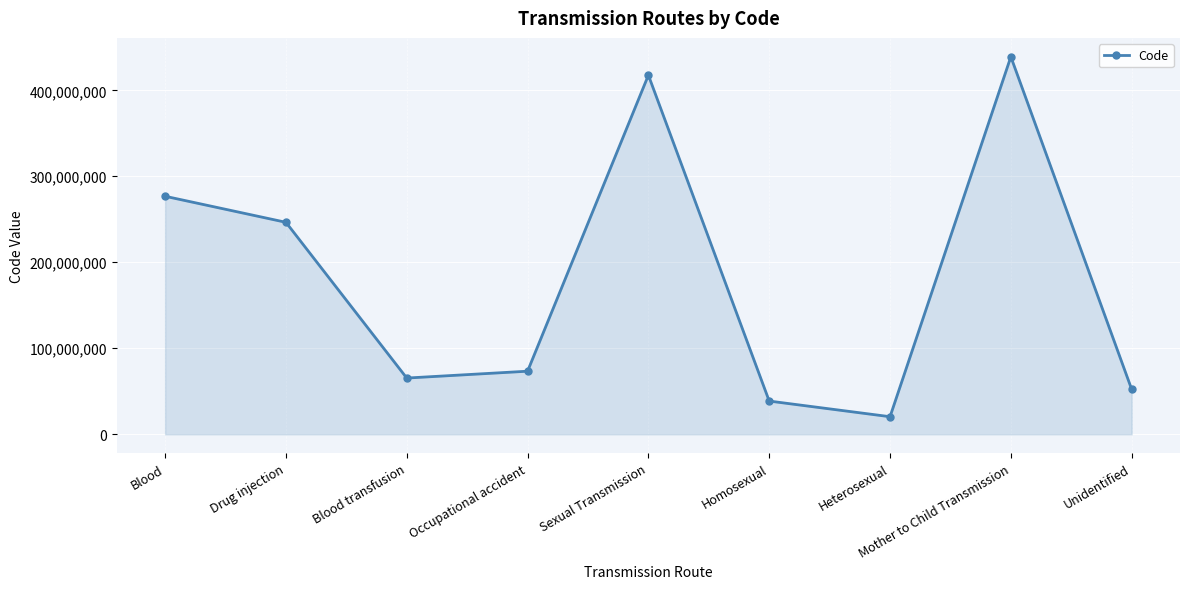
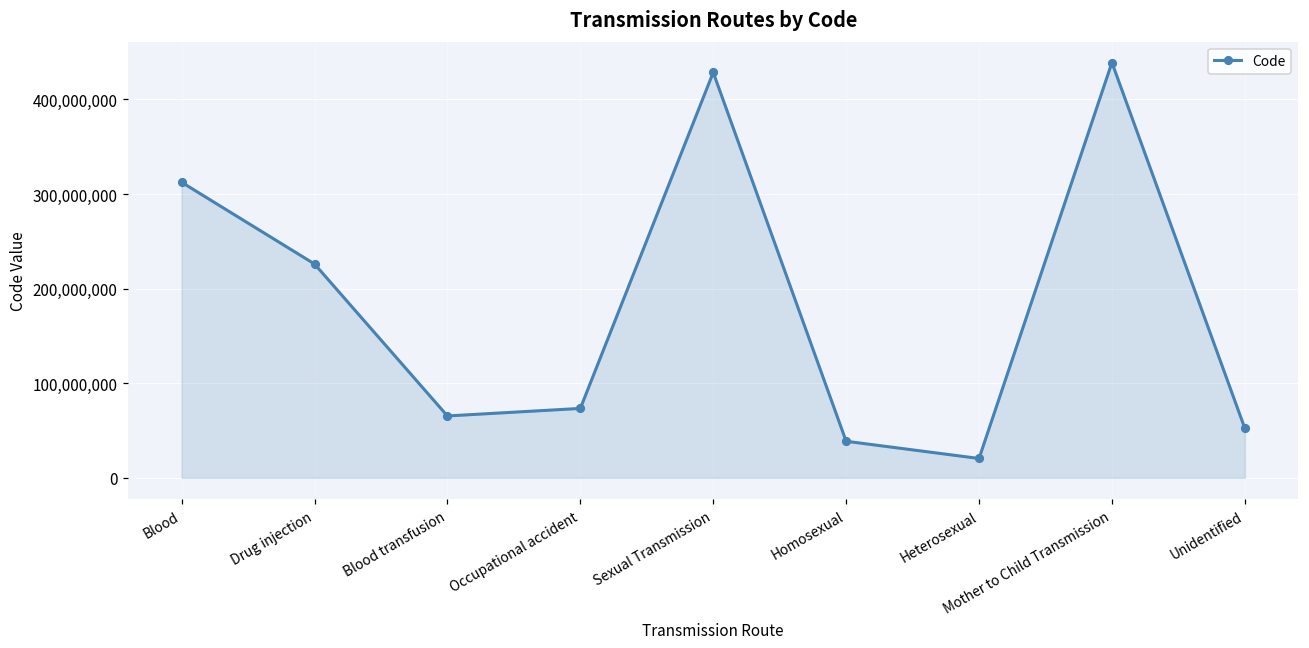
  {
-   "Blood": "280,000,000",
-   "Drug injection": "250,000,000",
+   "Blood": "310,000,000",
+   "Drug injection": "230,000,000",
    "Blood transfusion": "70,000,000",
    "Occupational accident": "70,000,000",
-   "Sexual Transmission": "420,000,000",
+   "Sexual Transmission": "430,000,000",
    "Homosexual": "40,000,000",
    "Heterosexual": "20,000,000",
    "Mother to Child Transmission": "440,000,000",
    "Unidentified": "50,000,000"
  }
